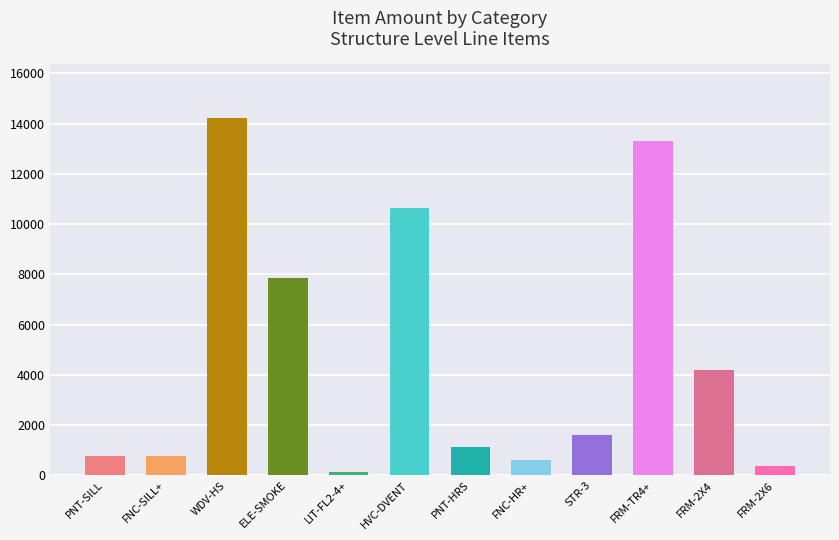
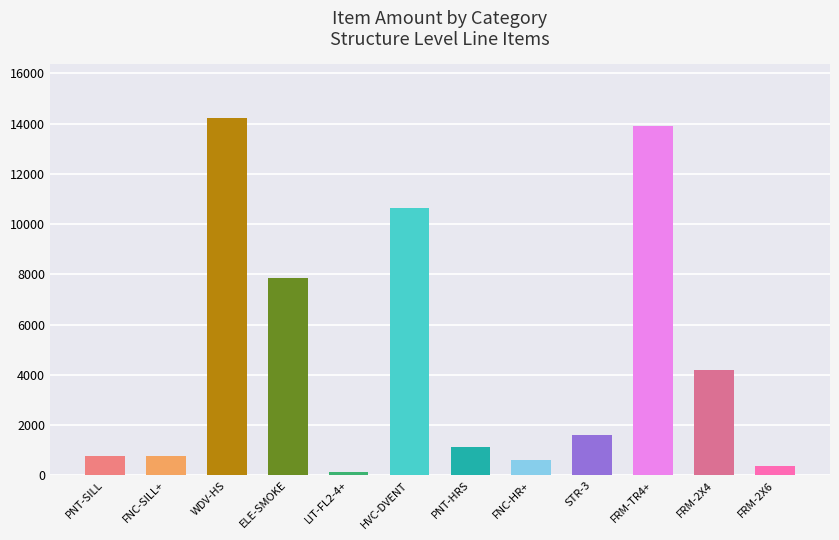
  {
    "PNT-SILL": 700,
    "FNC-SILL+": 800,
    "WDV-HS": 14200,
    "ELE-SMOKE": 7800,
    "LIT-FL2-4+": 100,
    "HVC-DVENT": 10600,
    "PNT-HRS": 1100,
    "FNC-HR+": 600,
    "STR-3": 1600,
-   "FRM-TR4+": 13300,
+   "FRM-TR4+": 13900,
    "FRM-2X4": 4200,
    "FRM-2X6": 400
  }
